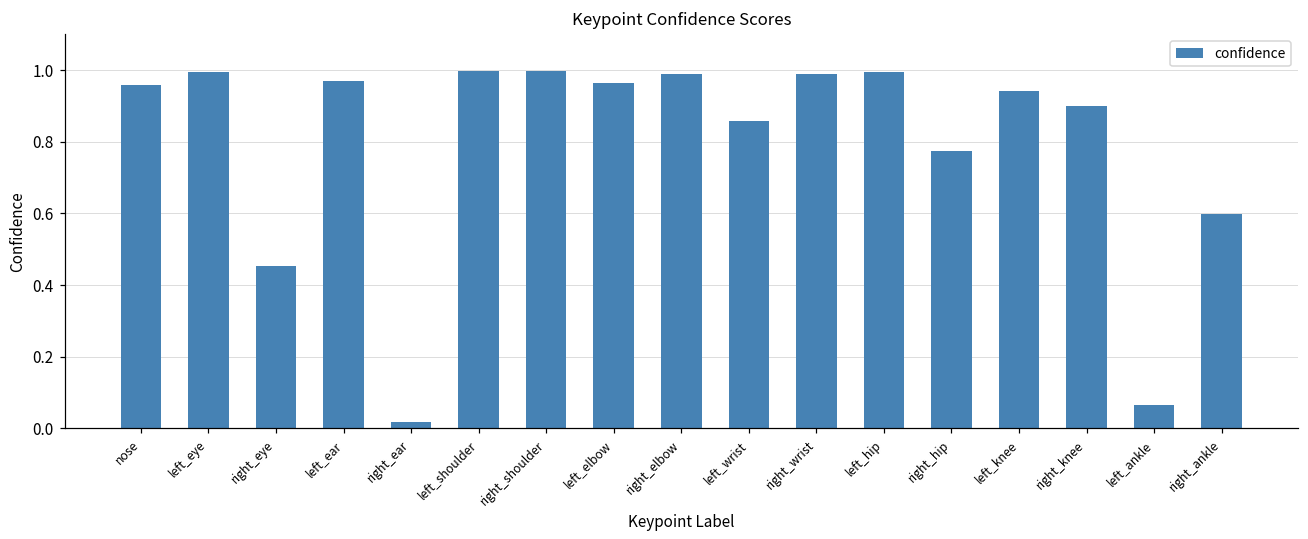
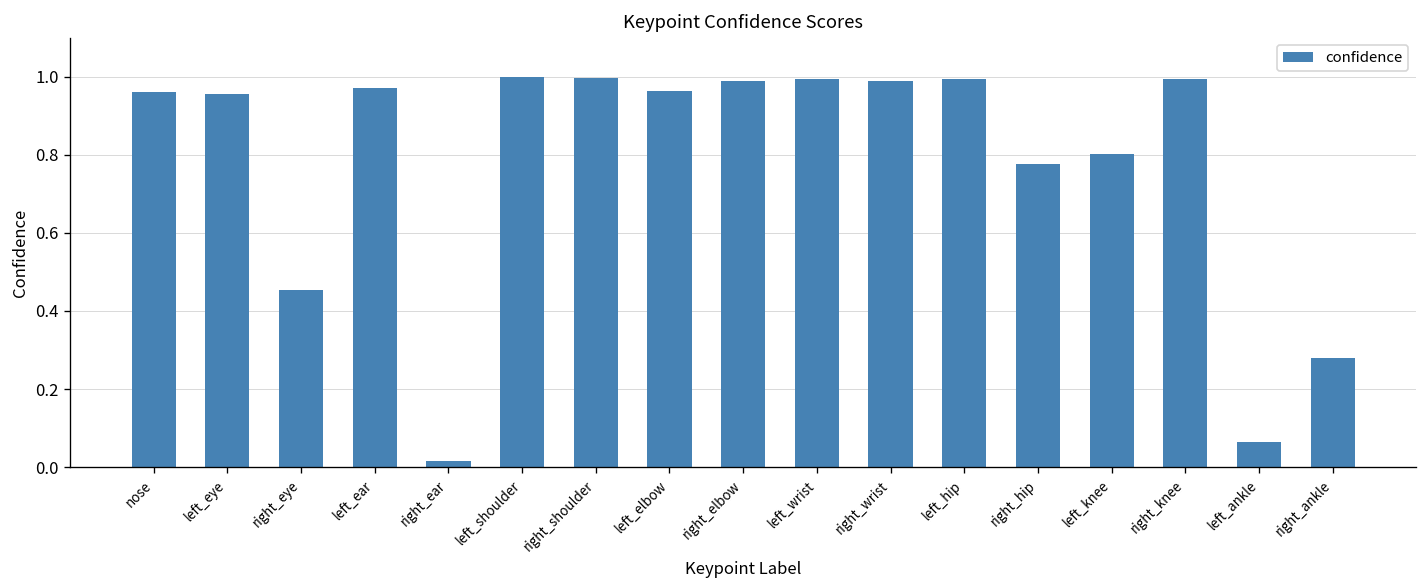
  {
    "nose": 0.96,
-   "left_eye": 0.99,
+   "left_eye": 0.95,
    "right_eye": 0.45,
    "left_ear": 0.97,
    "right_ear": 0.02,
    "left_shoulder": 1.00,
    "right_shoulder": 1.00,
    "left_elbow": 0.96,
    "right_elbow": 0.99,
-   "left_wrist": 0.86,
+   "left_wrist": 0.99,
    "right_wrist": 0.99,
    "left_hip": 0.99,
    "right_hip": 0.78,
-   "left_knee": 0.94,
-   "right_knee": 0.90,
+   "left_knee": 0.80,
+   "right_knee": 0.99,
    "left_ankle": 0.06,
-   "right_ankle": 0.60
+   "right_ankle": 0.28
  }
